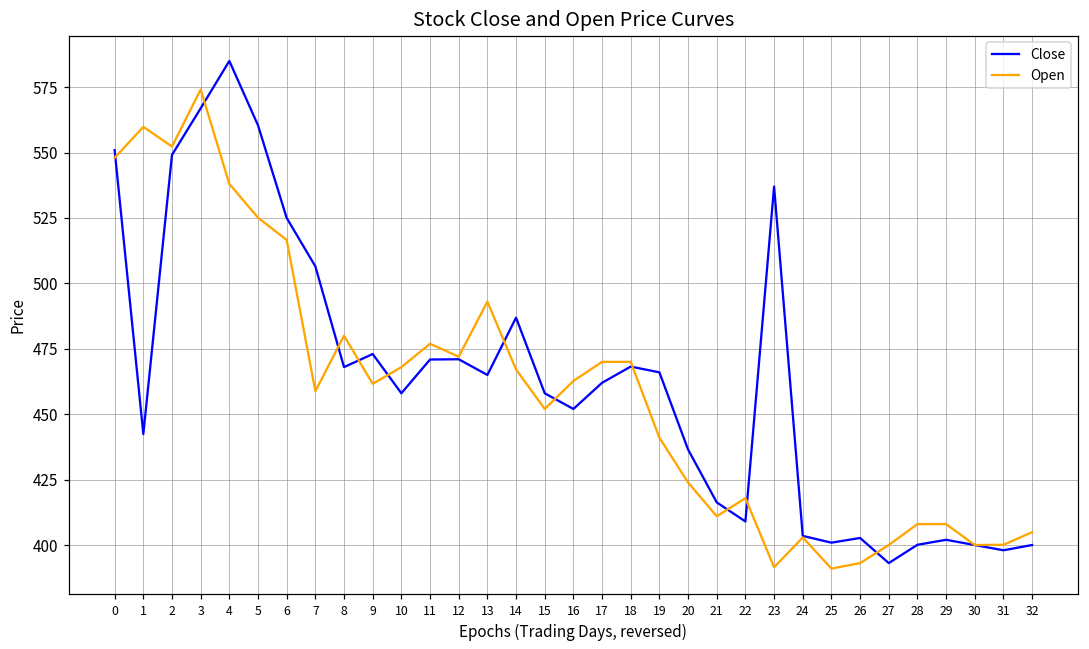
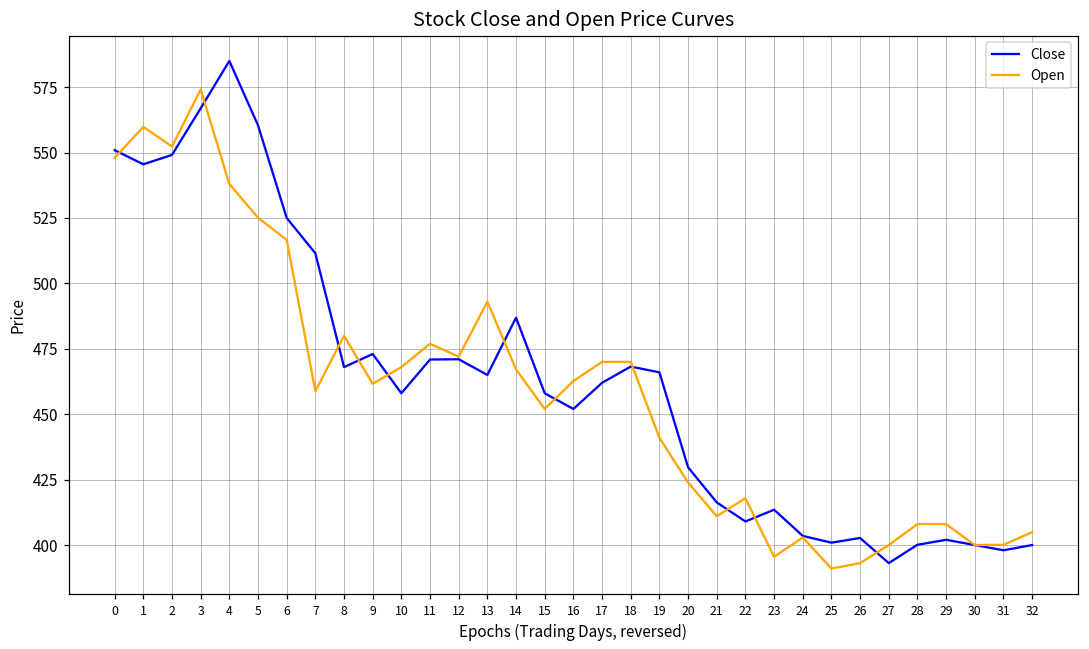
  {
    "Close": {
      "0": 551,
-     "1": 442,
+     "1": 546,
      "2": 549,
      "3": 567,
      "4": 585,
      "5": 560,
      "6": 525,
-     "7": 507,
+     "7": 512,
      "8": 468,
      "9": 473,
      "10": 458,
      "11": 471,
      "13": 465,
      "14": 487,
      "15": 458,
      "16": 452,
      "17": 462,
      "18": 468,
      "19": 466,
-     "20": 437,
+     "20": 430,
      "21": 416,
      "22": 409,
-     "23": 537,
+     "23": 414,
      "25": 401,
      "26": 403,
      "27": 393,
      "28": 400,
      "29": 402,
      "31": 398,
      "32": 400
    },
    "Open": {
      "0": 548,
      "1": 560,
      "2": 552,
      "3": 574,
      "4": 538,
      "5": 525,
      "6": 517,
      "7": 459,
      "8": 480,
      "9": 462,
      "10": 468,
      "11": 477,
      "13": 493,
      "14": 467,
      "15": 452,
      "16": 463,
      "17": 470,
      "18": 470,
      "19": 441,
      "20": 424,
      "21": 411,
      "22": 418,
-     "23": 392,
+     "23": 396,
      "25": 391,
      "26": 393,
      "27": 400,
      "28": 408,
      "29": 408,
      "31": 400,
      "32": 405
    }
  }
